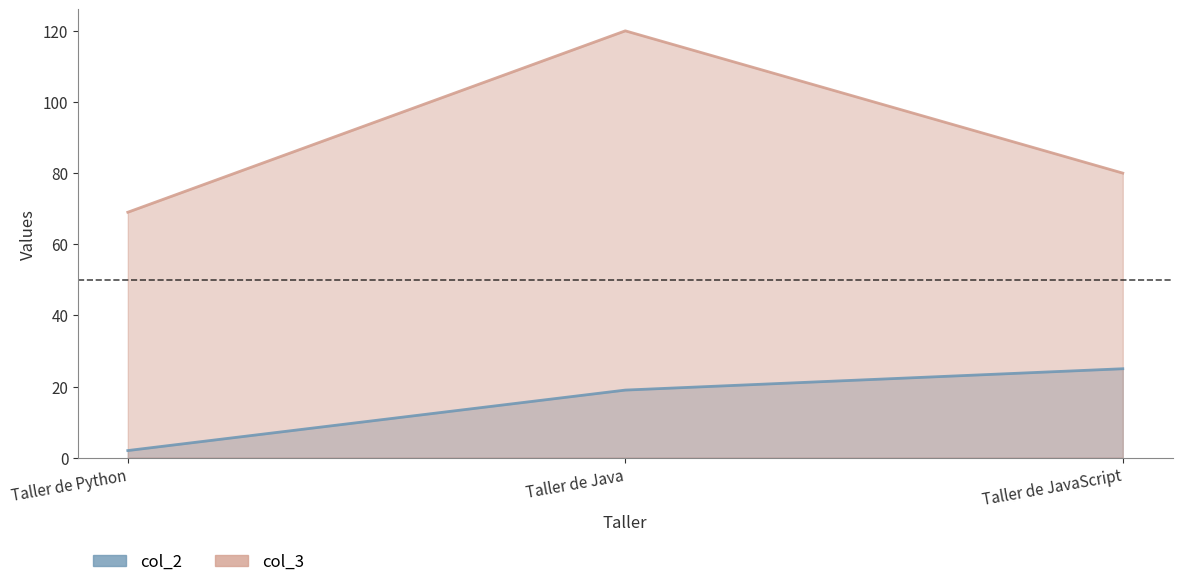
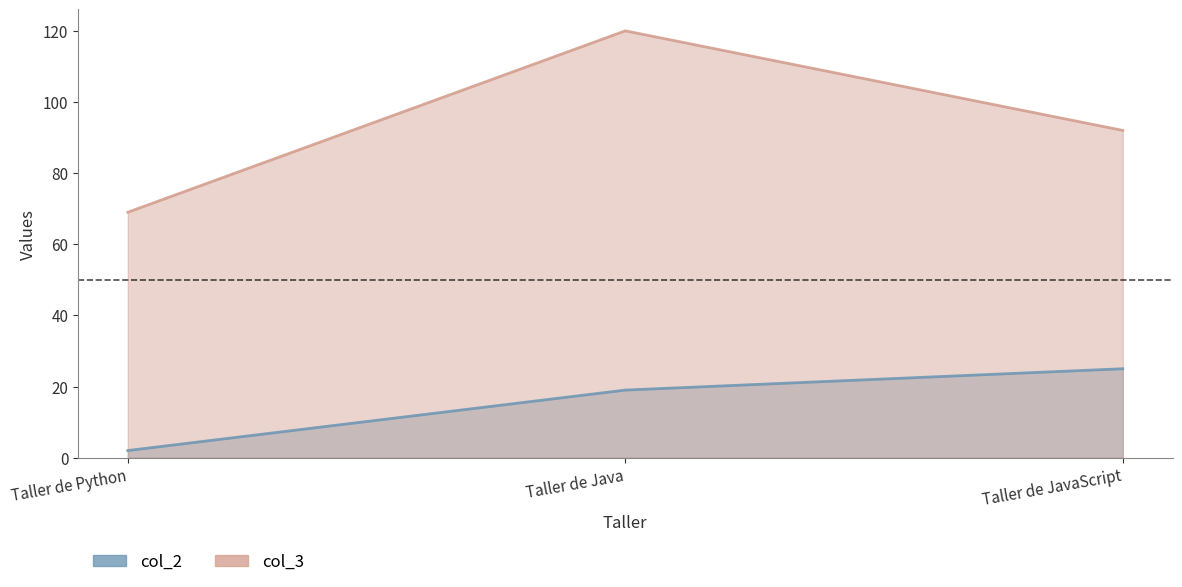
  {
    "col_2": {
      "Taller de Python": 2,
      "Taller de Java": 19,
      "Taller de JavaScript": 25
    },
    "col_3": {
      "Taller de Python": 69,
      "Taller de Java": 120,
-     "Taller de JavaScript": 80
+     "Taller de JavaScript": 92
    }
  }
